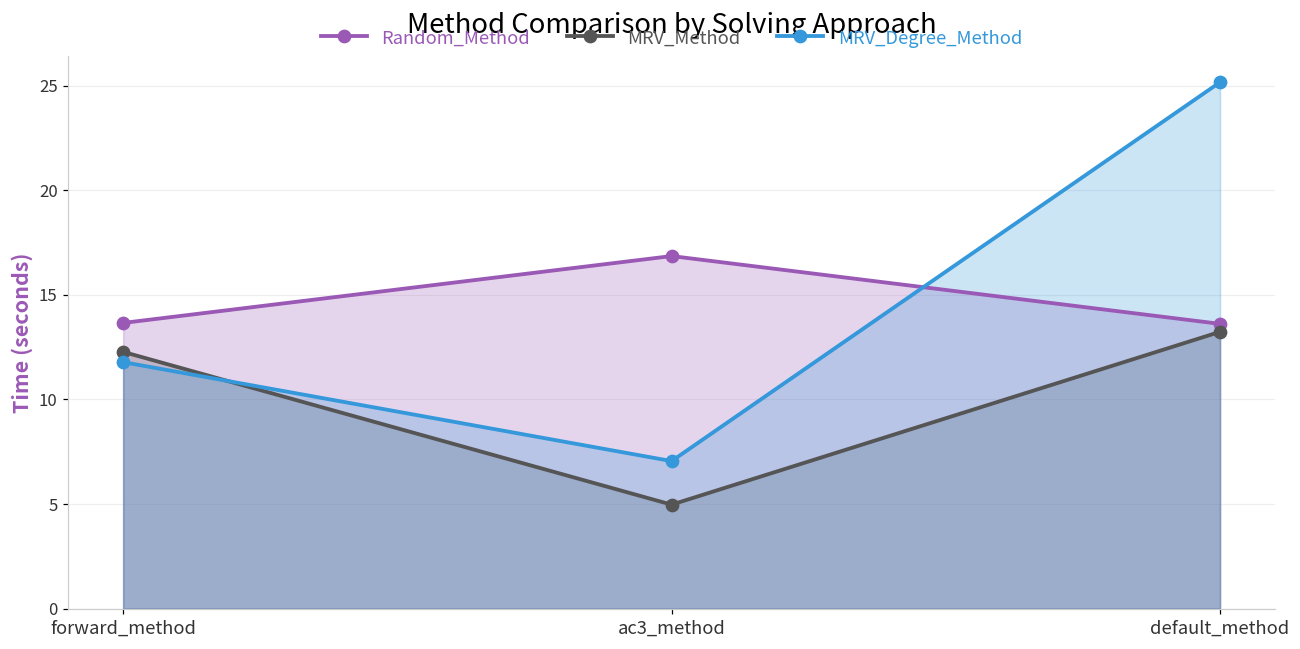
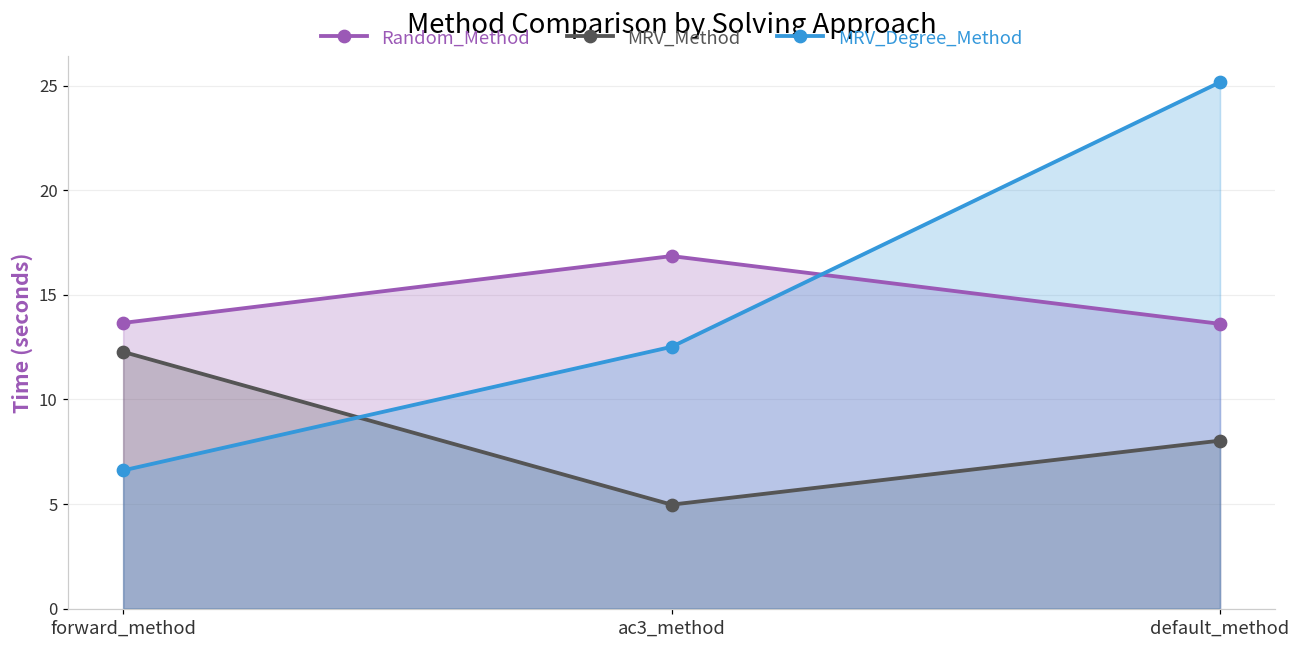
  {
    "Random_Method": {
      "forward_method": 13.7,
      "ac3_method": 16.9,
      "default_method": 13.6
    },
    "MRV_Method": {
      "forward_method": 12.3,
      "ac3_method": 5.0,
-     "default_method": 13.2
+     "default_method": 8.0
    },
    "MRV_Degree_Method": {
-     "forward_method": 11.8,
-     "ac3_method": 7.1,
+     "forward_method": 6.6,
+     "ac3_method": 12.5,
      "default_method": 25.2
    }
  }
